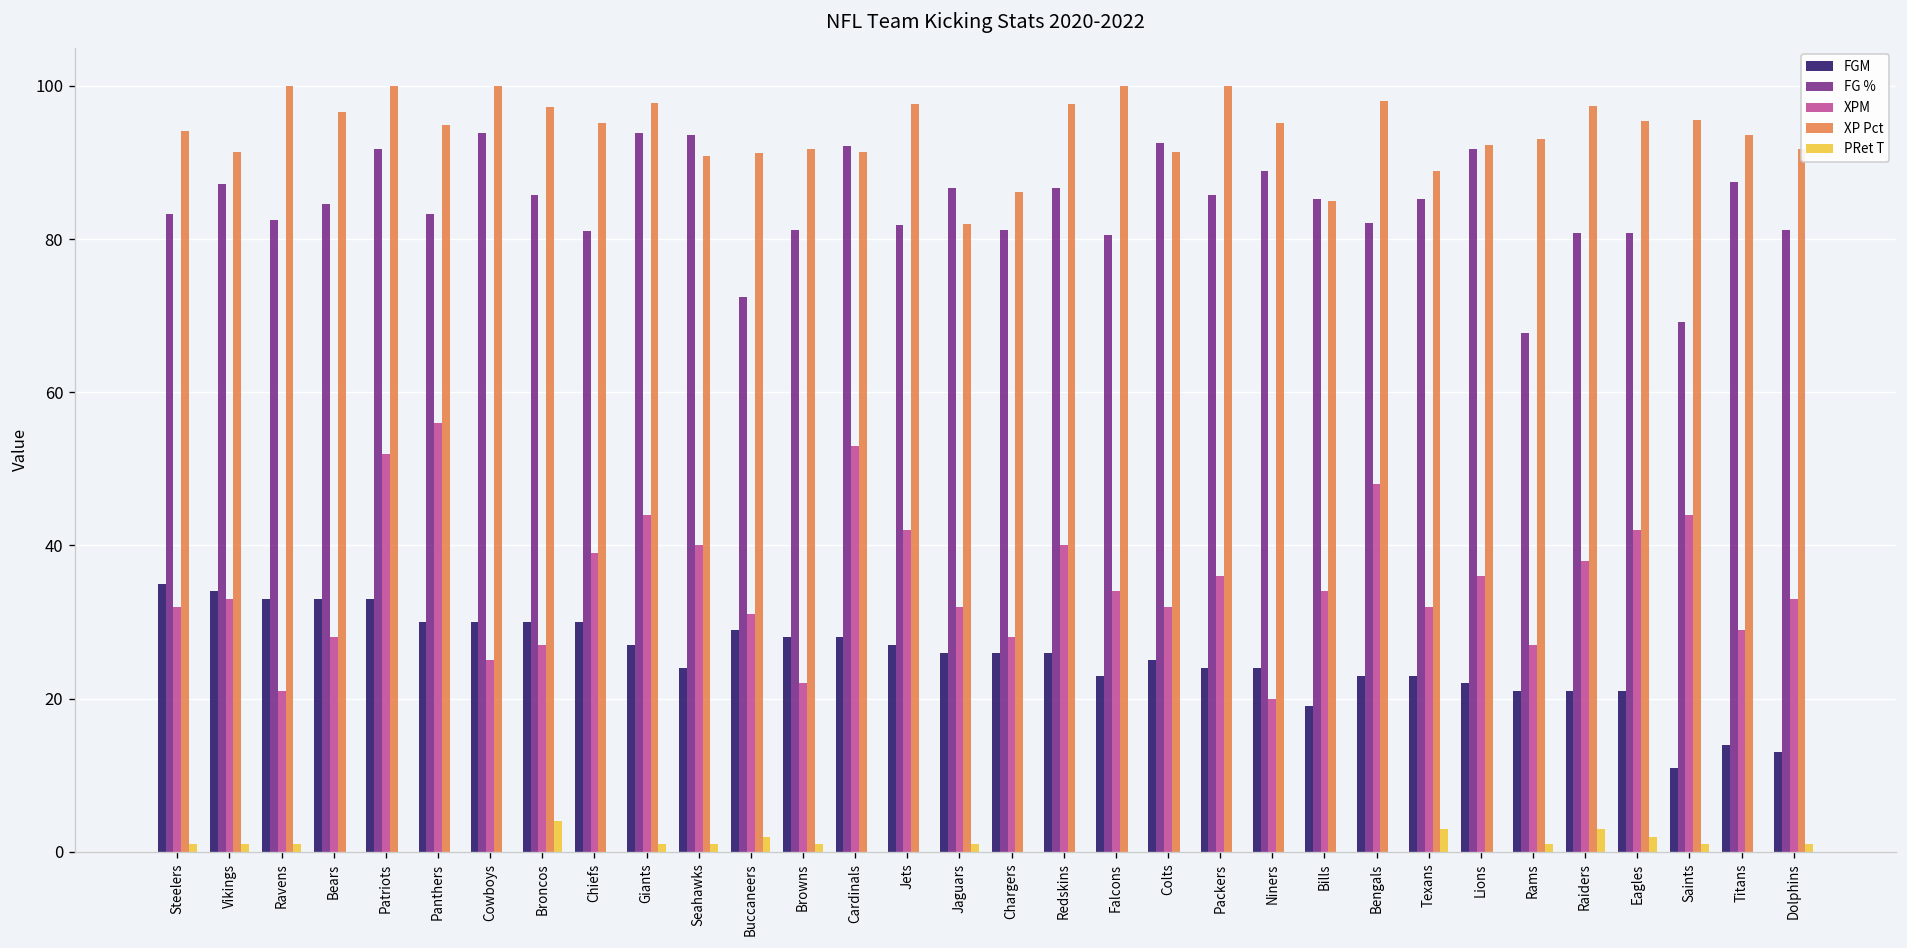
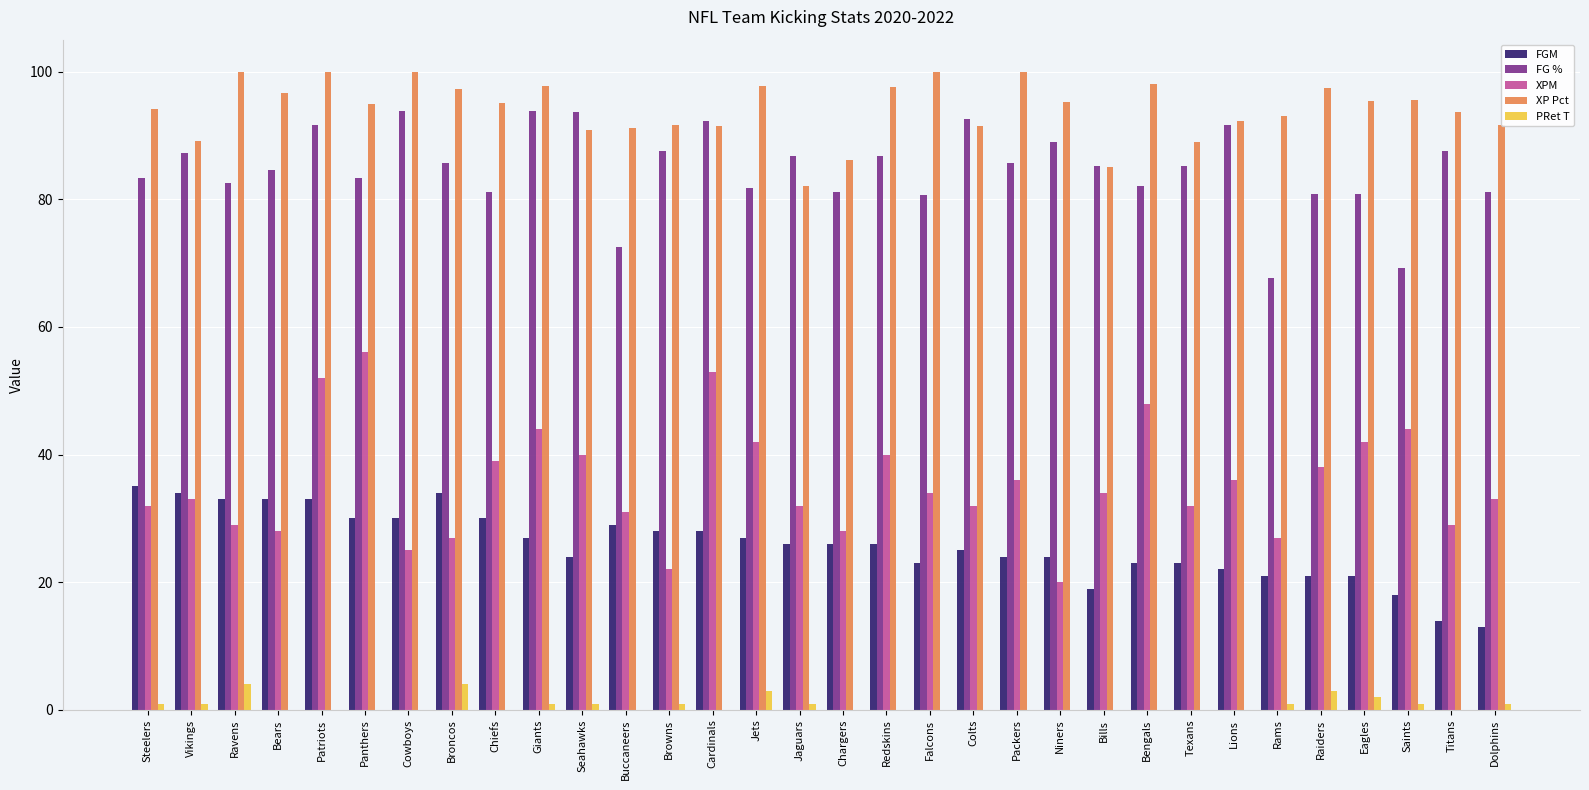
  {
    "FGM": {
      "Steelers": 35,
      "Vikings": 34,
      "Ravens": 33,
      "Bears": 33,
      "Patriots": 33,
      "Panthers": 30,
      "Cowboys": 30,
-     "Broncos": 30,
+     "Broncos": 34,
      "Chiefs": 30,
      "Giants": 27,
      "Seahawks": 24,
      "Buccaneers": 29,
      "Browns": 28,
      "Cardinals": 28,
      "Jets": 27,
      "Jaguars": 26,
      "Chargers": 26,
      "Redskins": 26,
      "Falcons": 23,
      "Colts": 25,
      "Packers": 24,
      "Niners": 24,
      "Bills": 19,
      "Bengals": 23,
      "Texans": 23,
      "Lions": 22,
      "Rams": 21,
      "Raiders": 21,
      "Eagles": 21,
-     "Saints": 11,
+     "Saints": 18,
      "Titans": 14,
      "Dolphins": 13
    },
    "FG %": {
      "Steelers": 83,
      "Vikings": 87,
      "Ravens": 83,
      "Bears": 85,
      "Patriots": 92,
      "Panthers": 83,
      "Cowboys": 94,
      "Broncos": 86,
      "Chiefs": 81,
      "Giants": 94,
      "Seahawks": 94,
      "Buccaneers": 73,
-     "Browns": 81,
+     "Browns": 88,
      "Cardinals": 92,
      "Jets": 82,
      "Jaguars": 87,
      "Chargers": 81,
      "Redskins": 87,
      "Falcons": 81,
      "Colts": 93,
      "Packers": 86,
      "Niners": 89,
      "Bills": 85,
      "Bengals": 82,
      "Texans": 85,
      "Lions": 92,
      "Rams": 68,
      "Raiders": 81,
      "Eagles": 81,
      "Saints": 69,
      "Titans": 88,
      "Dolphins": 81
    },
    "XPM": {
      "Steelers": 32,
      "Vikings": 33,
-     "Ravens": 21,
+     "Ravens": 29,
      "Bears": 28,
      "Patriots": 52,
      "Panthers": 56,
      "Cowboys": 25,
      "Broncos": 27,
      "Chiefs": 39,
      "Giants": 44,
      "Seahawks": 40,
      "Buccaneers": 31,
      "Browns": 22,
      "Cardinals": 53,
      "Jets": 42,
      "Jaguars": 32,
      "Chargers": 28,
      "Redskins": 40,
      "Falcons": 34,
      "Colts": 32,
      "Packers": 36,
      "Niners": 20,
      "Bills": 34,
      "Bengals": 48,
      "Texans": 32,
      "Lions": 36,
      "Rams": 27,
      "Raiders": 38,
      "Eagles": 42,
      "Saints": 44,
      "Titans": 29,
      "Dolphins": 33
    },
    "XP Pct": {
      "Steelers": 94,
-     "Vikings": 91,
+     "Vikings": 89,
      "Ravens": 100,
      "Bears": 97,
      "Patriots": 100,
      "Panthers": 95,
      "Cowboys": 100,
      "Broncos": 97,
      "Chiefs": 95,
      "Giants": 98,
      "Seahawks": 91,
      "Buccaneers": 91,
      "Browns": 92,
      "Cardinals": 91,
      "Jets": 98,
      "Jaguars": 82,
      "Chargers": 86,
      "Redskins": 98,
      "Falcons": 100,
      "Colts": 91,
      "Packers": 100,
      "Niners": 95,
      "Bills": 85,
      "Bengals": 98,
      "Texans": 89,
      "Lions": 92,
      "Rams": 93,
      "Raiders": 97,
      "Eagles": 95,
      "Saints": 96,
      "Titans": 94
    },
    "PRet T": {
      "Steelers": 1,
      "Vikings": 1,
-     "Ravens": 1,
+     "Ravens": 4,
      "Bears": 0,
      "Patriots": 0,
      "Panthers": 0,
      "Cowboys": 0,
      "Broncos": 4,
      "Chiefs": 0,
      "Giants": 1,
      "Seahawks": 1,
-     "Buccaneers": 2,
+     "Buccaneers": 0,
      "Browns": 1,
      "Cardinals": 0,
-     "Jets": 0,
+     "Jets": 3,
      "Jaguars": 1,
      "Chargers": 0,
      "Redskins": 0,
      "Falcons": 0,
      "Colts": 0,
      "Packers": 0,
      "Niners": 0,
      "Bills": 0,
      "Bengals": 0,
-     "Texans": 3,
+     "Texans": 0,
      "Lions": 0,
      "Rams": 1,
      "Raiders": 3,
      "Eagles": 2,
      "Saints": 1,
      "Titans": 0,
      "Dolphins": 1
    }
  }
